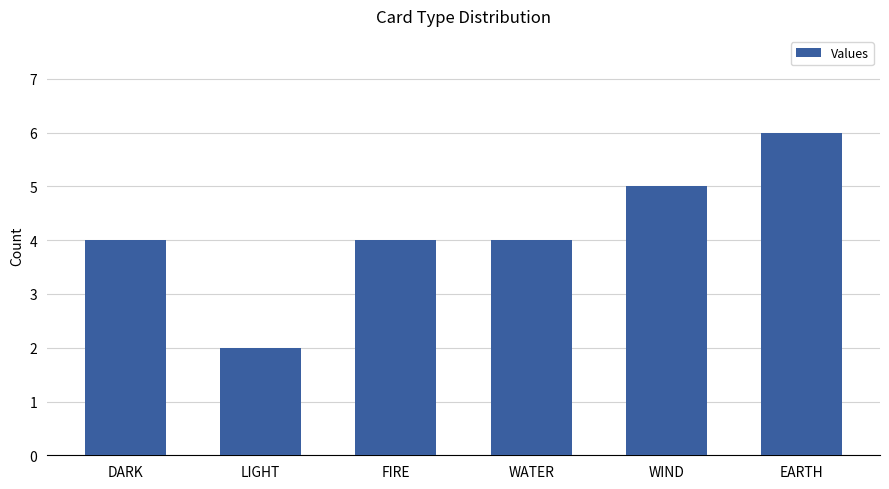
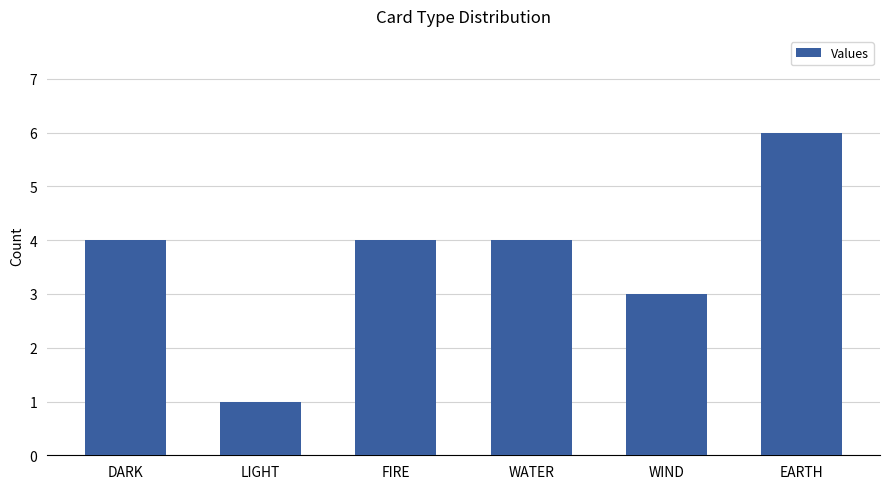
  {
    "DARK": 4,
-   "LIGHT": 2,
+   "LIGHT": 1,
    "FIRE": 4,
    "WATER": 4,
-   "WIND": 5,
+   "WIND": 3,
    "EARTH": 6
  }
